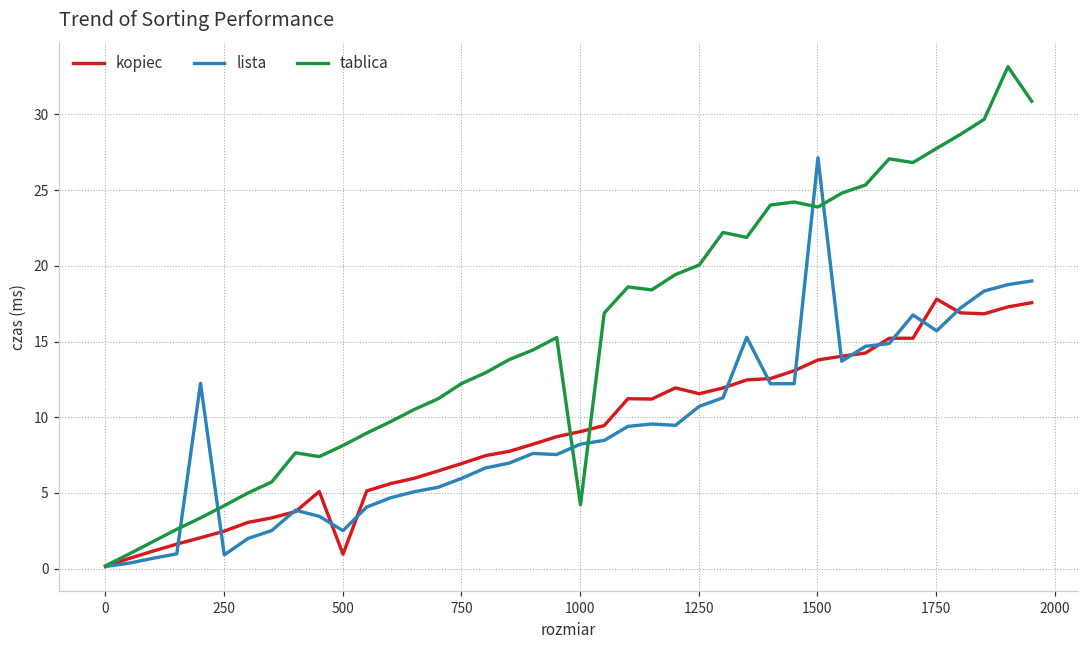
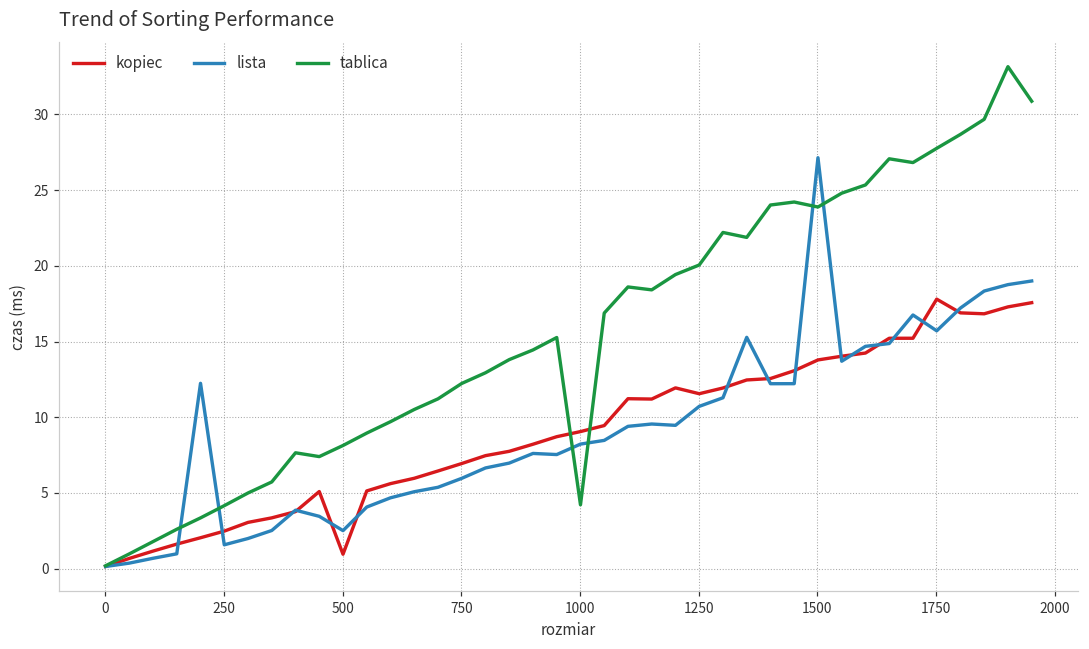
  {
    "kopiec": {
      "250": 2.5,
      "500": 1.0,
      "750": 6.9,
      "1000": 9.1,
      "1250": 11.6,
      "1500": 13.8,
      "1750": 17.8
    },
    "lista": {
-     "250": 0.9,
+     "250": 1.6,
      "500": 2.5,
      "750": 6.0,
      "1000": 8.2,
      "1250": 10.7,
      "1500": 27.1,
      "1750": 15.7
    },
    "tablica": {
      "250": 4.2,
      "500": 8.1,
      "750": 12.2,
      "1000": 4.2,
      "1250": 20.1,
      "1500": 23.9,
      "1750": 27.8
    }
  }
